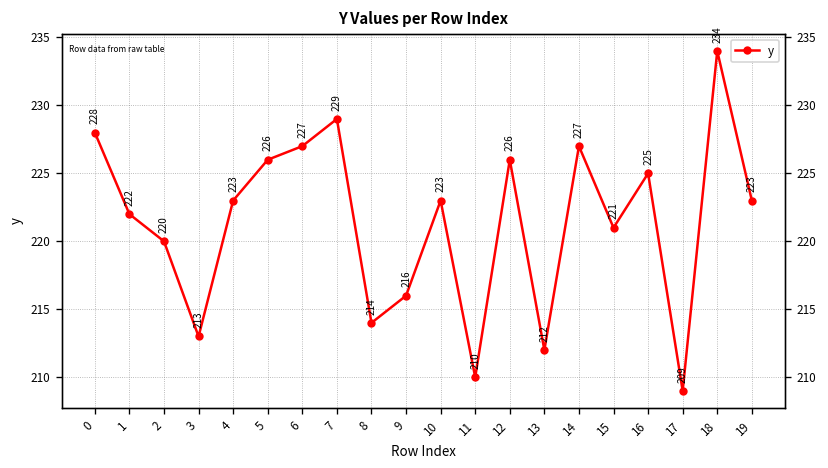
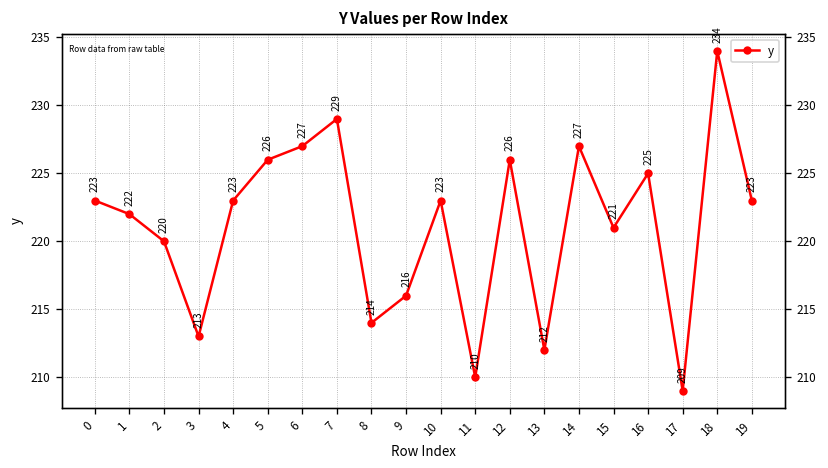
  {
-   "0": 228,
+   "0": 223,
    "1": 222,
    "2": 220,
    "3": 213,
    "4": 223,
    "5": 226,
    "6": 227,
    "7": 229,
    "8": 214,
    "9": 216,
    "10": 223,
    "11": 210,
    "12": 226,
    "13": 212,
    "14": 227,
    "15": 221,
    "16": 225,
    "17": 209,
    "18": 234,
    "19": 223
  }
